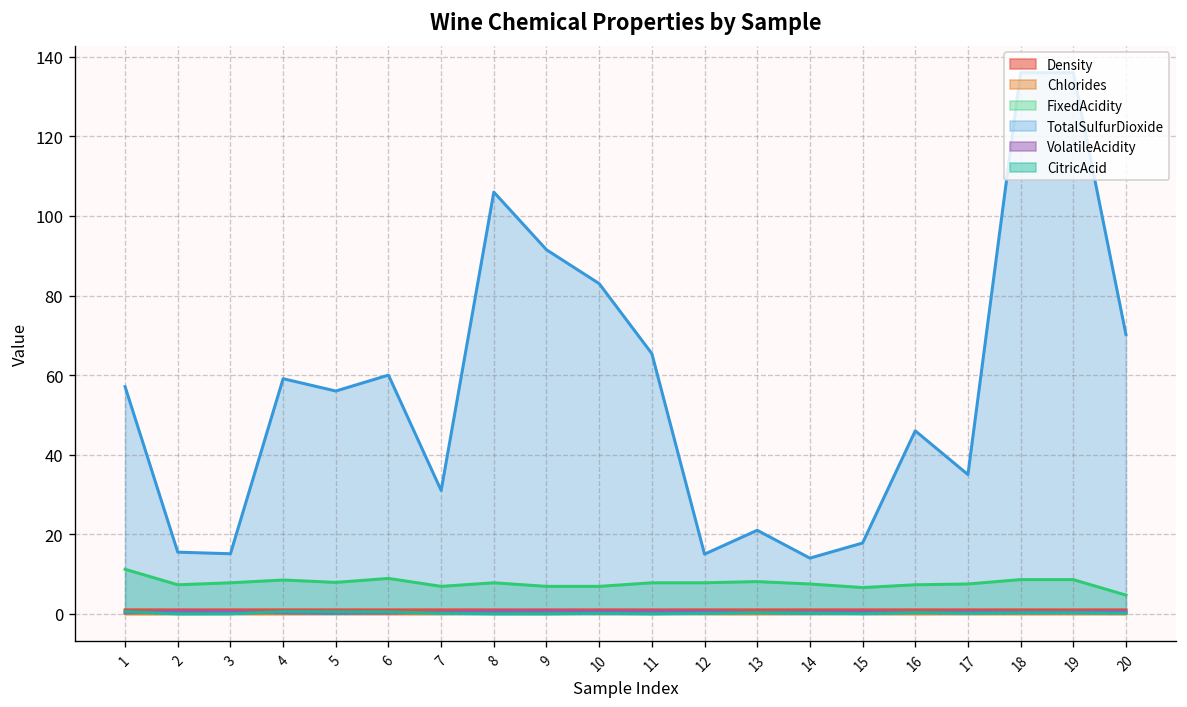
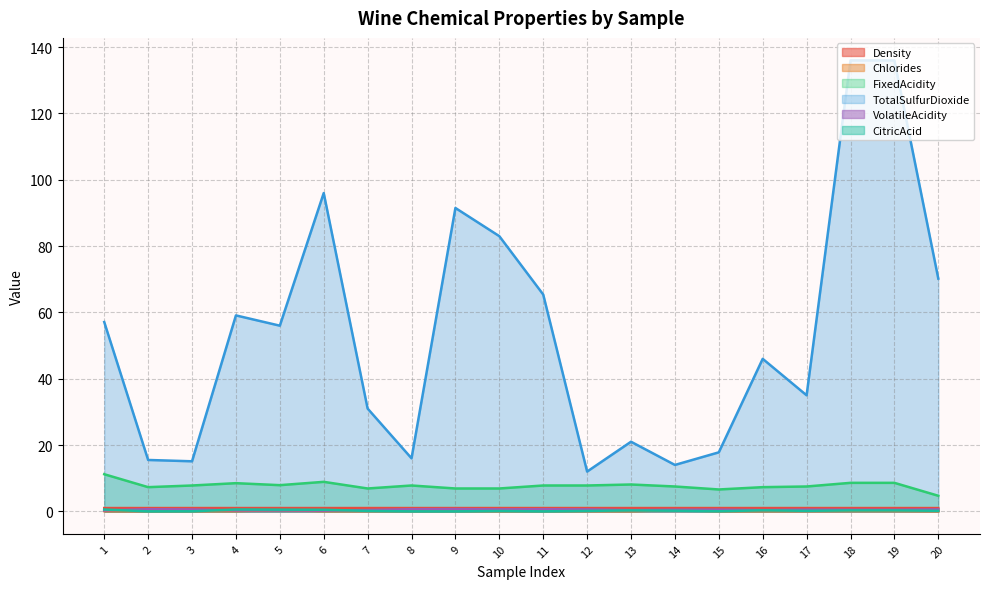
  {
    "TotalSulfurDioxide": {
      "1": 57,
      "2": 16,
      "3": 15,
      "4": 59,
      "5": 56,
-     "6": 60,
+     "6": 96,
      "7": 31,
-     "8": 106,
+     "8": 16,
      "9": 92,
      "10": 83,
      "11": 65,
-     "12": 15,
+     "12": 12,
      "13": 21,
      "14": 14,
      "15": 18,
      "16": 46,
      "17": 35,
      "20": 70
    }
  }
